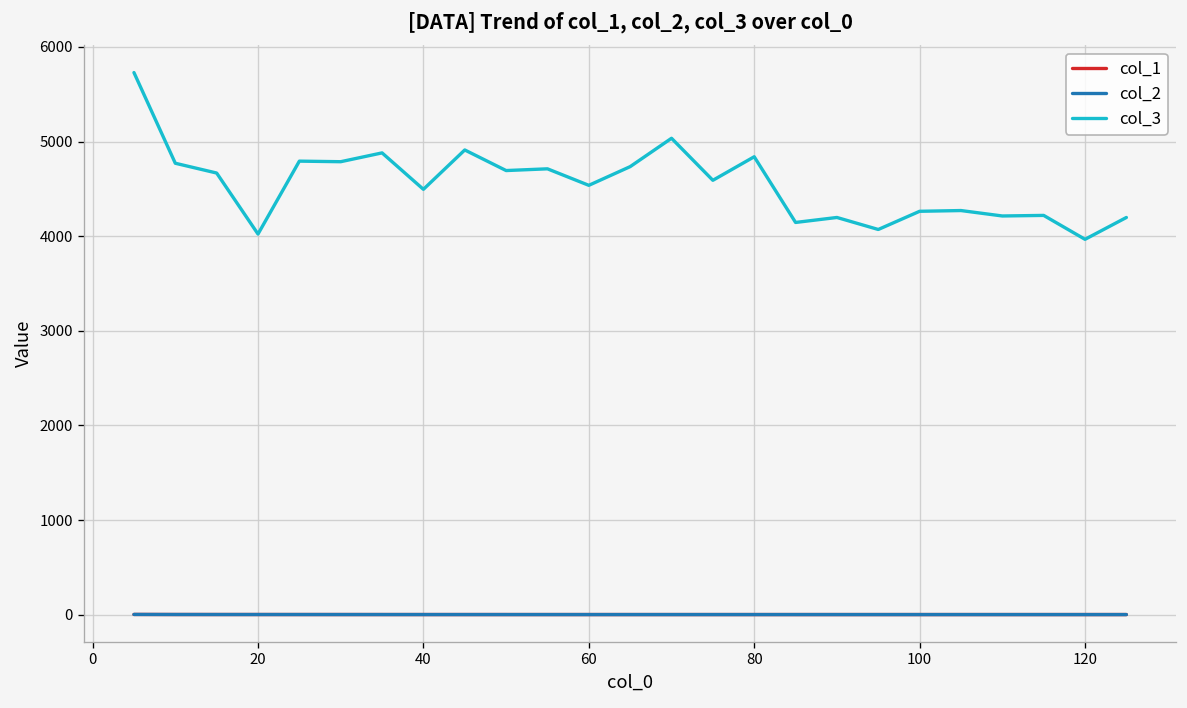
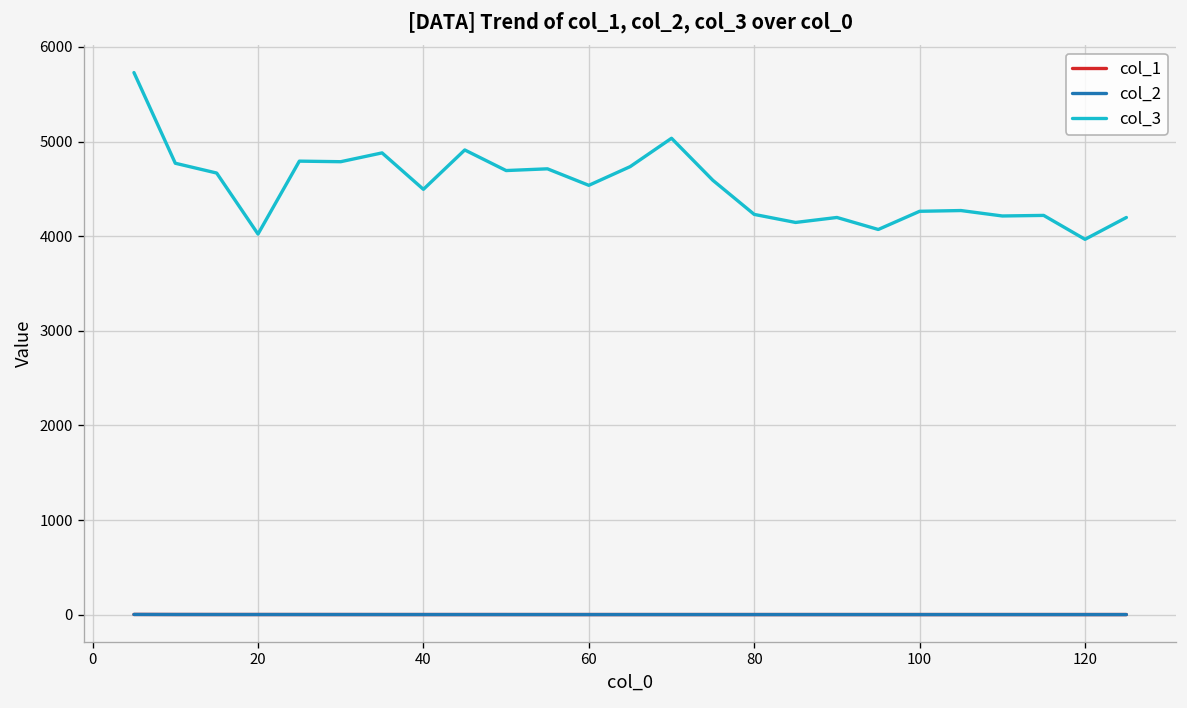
  {
    "col_2": {
      "20": 0,
      "40": 0,
      "60": 0,
      "80": 0,
      "100": 0,
      "120": 0
    },
    "col_3": {
      "20": 4000,
      "40": 4500,
      "60": 4500,
-     "80": 4800,
+     "80": 4200,
      "100": 4300,
      "120": 4000
    }
  }
